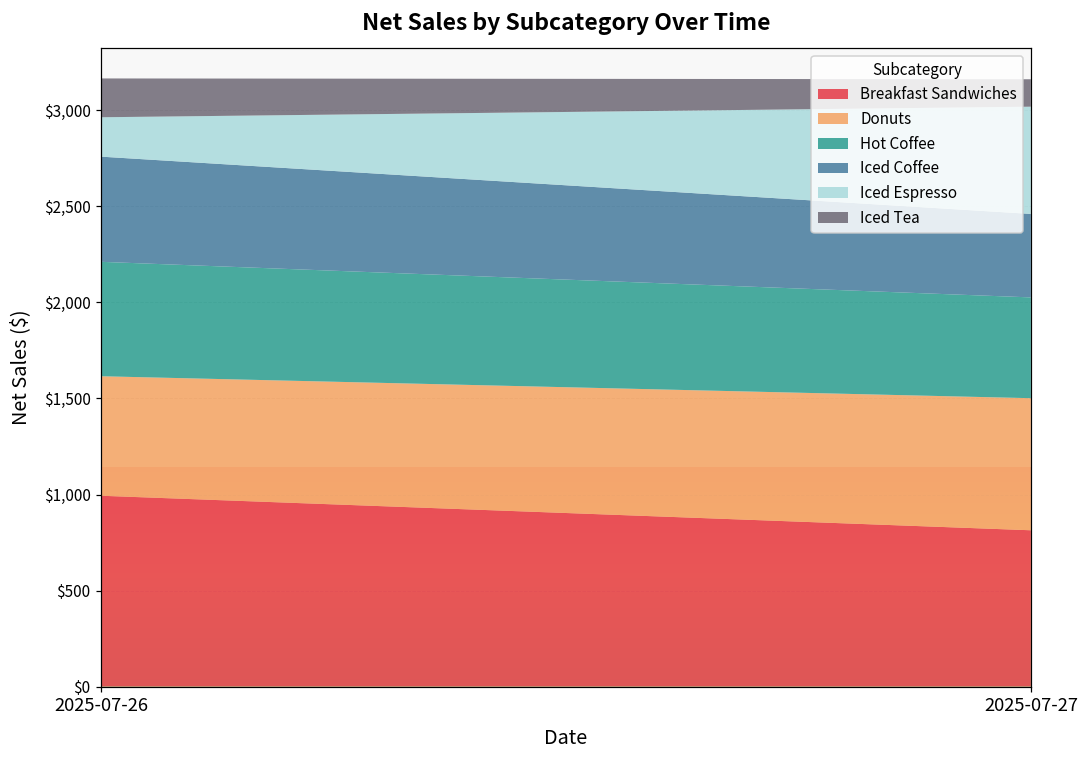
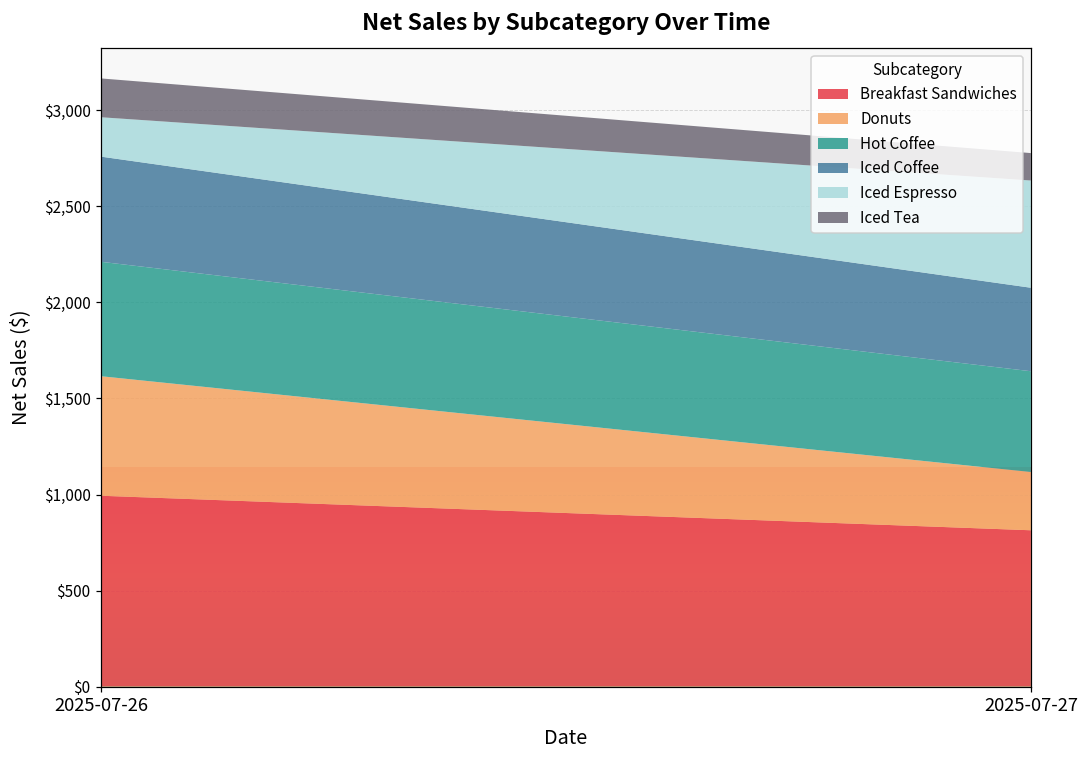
  {
    "Breakfast Sandwiches": {
      "2025-07-26": "$990",
      "2025-07-27": "$810"
    },
    "Donuts": {
      "2025-07-26": "$620",
-     "2025-07-27": "$690"
+     "2025-07-27": "$300"
    },
    "Iced Espresso": {
      "2025-07-26": "$210",
      "2025-07-27": "$560"
    }
  }
